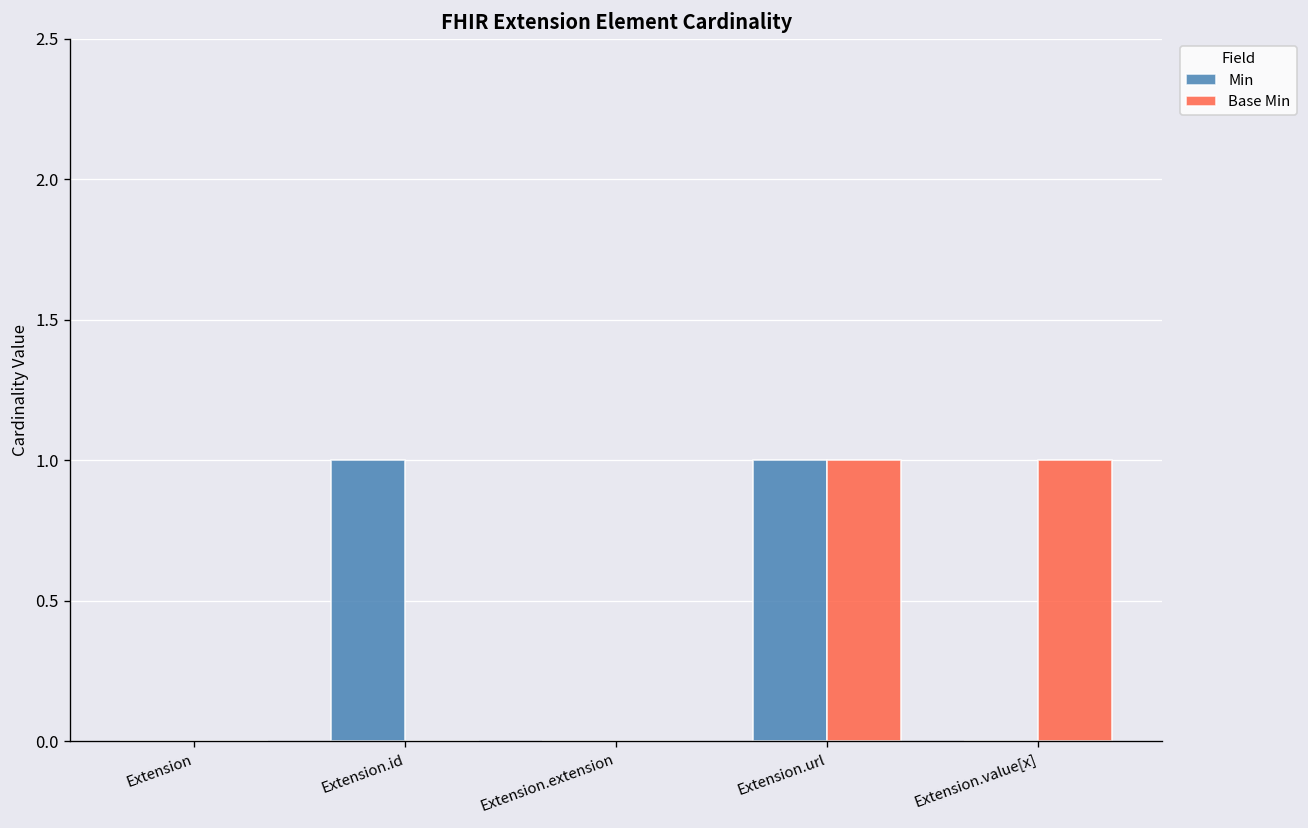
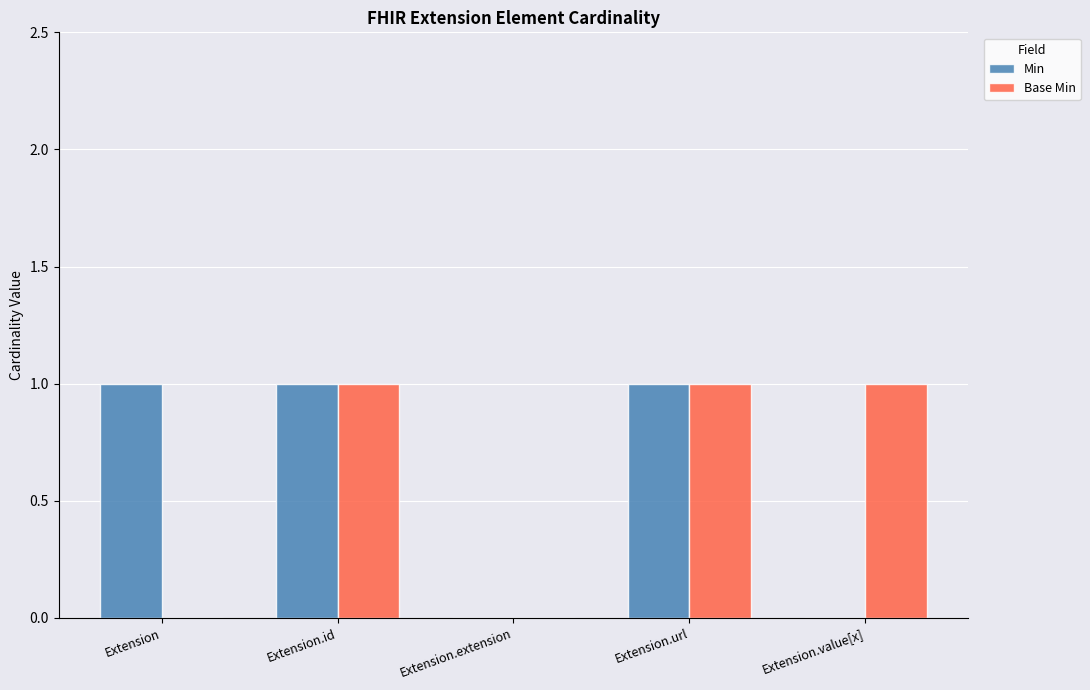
  {
    "Min": {
-     "Extension": 0,
+     "Extension": 1,
      "Extension.id": 1,
      "Extension.extension": 0,
      "Extension.url": 1,
      "Extension.value[x]": 0
    },
    "Base Min": {
      "Extension": 0,
-     "Extension.id": 0,
+     "Extension.id": 1,
      "Extension.extension": 0,
      "Extension.url": 1,
      "Extension.value[x]": 1
    }
  }
